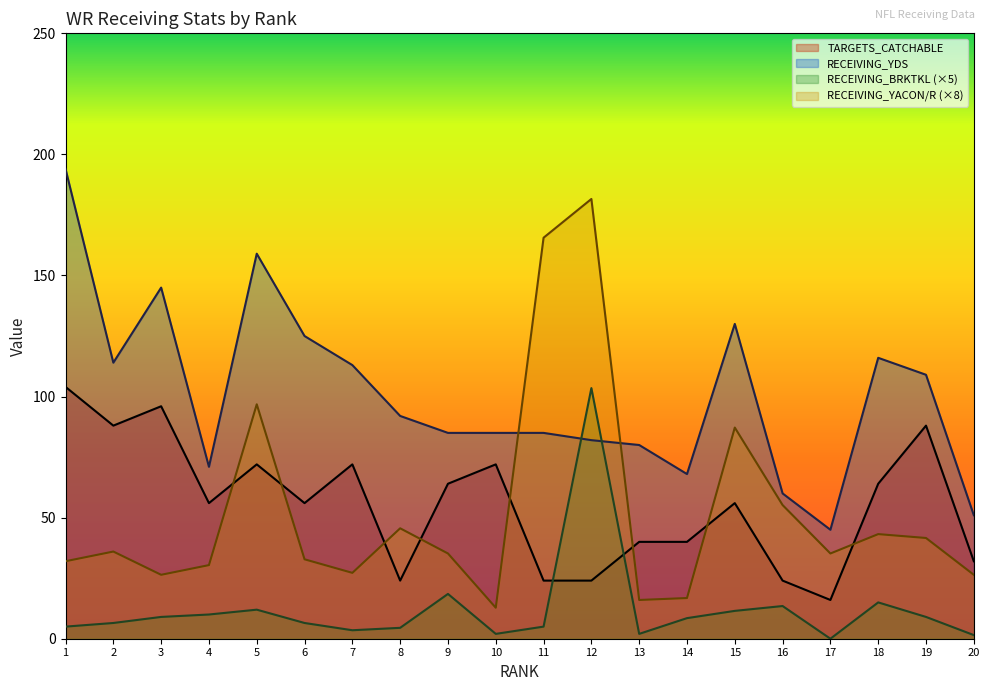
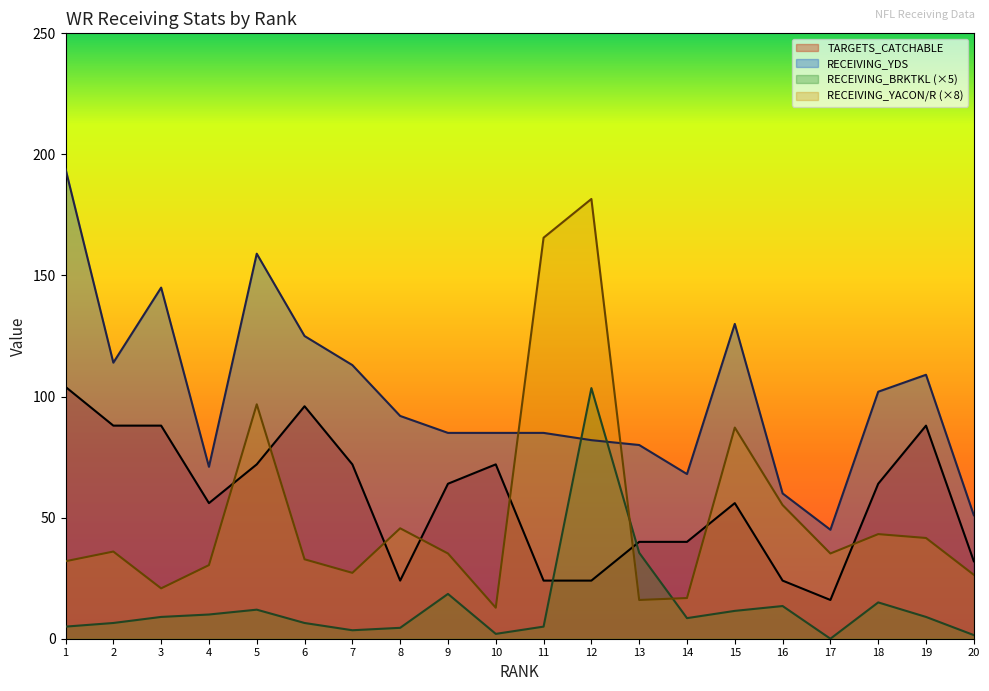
  {
    "TARGETS_CATCHABLE": {
      "1": 104,
      "2": 88,
-     "3": 96,
+     "3": 88,
      "4": 56,
      "5": 72,
-     "6": 56,
+     "6": 96,
      "7": 72,
      "8": 24,
      "9": 64,
      "10": 72,
      "11": 24,
      "12": 24,
      "13": 40,
      "14": 40,
      "15": 56,
      "16": 24,
      "17": 16,
      "18": 64,
      "19": 88,
      "20": 32
    },
    "RECEIVING_YDS": {
      "1": 194,
      "2": 114,
      "3": 145,
      "4": 71,
      "5": 159,
      "6": 125,
      "7": 113,
      "8": 92,
      "9": 85,
      "10": 85,
      "11": 85,
      "12": 82,
      "13": 80,
      "14": 68,
      "15": 130,
      "16": 60,
      "17": 45,
-     "18": 116,
+     "18": 102,
      "19": 109,
      "20": 51
    },
    "RECEIVING_BRKTKL (×5)": {
      "1": 5,
      "2": 7,
      "3": 9,
      "4": 10,
      "5": 12,
      "6": 7,
      "7": 4,
      "8": 5,
      "9": 19,
      "10": 2,
      "11": 5,
      "12": 104,
-     "13": 2,
+     "13": 36,
      "14": 9,
      "15": 12,
      "16": 14,
      "17": 0,
      "18": 15,
      "19": 9,
      "20": 2
    },
    "RECEIVING_YACON/R (×8)": {
      "1": 32,
      "2": 36,
-     "3": 26,
+     "3": 21,
      "4": 30,
      "5": 97,
      "6": 33,
      "7": 27,
      "8": 46,
      "9": 35,
      "10": 13,
      "11": 166,
      "12": 182,
      "13": 16,
      "14": 17,
      "15": 87,
      "16": 55,
      "17": 35,
      "18": 43,
      "19": 42,
      "20": 26
    }
  }
